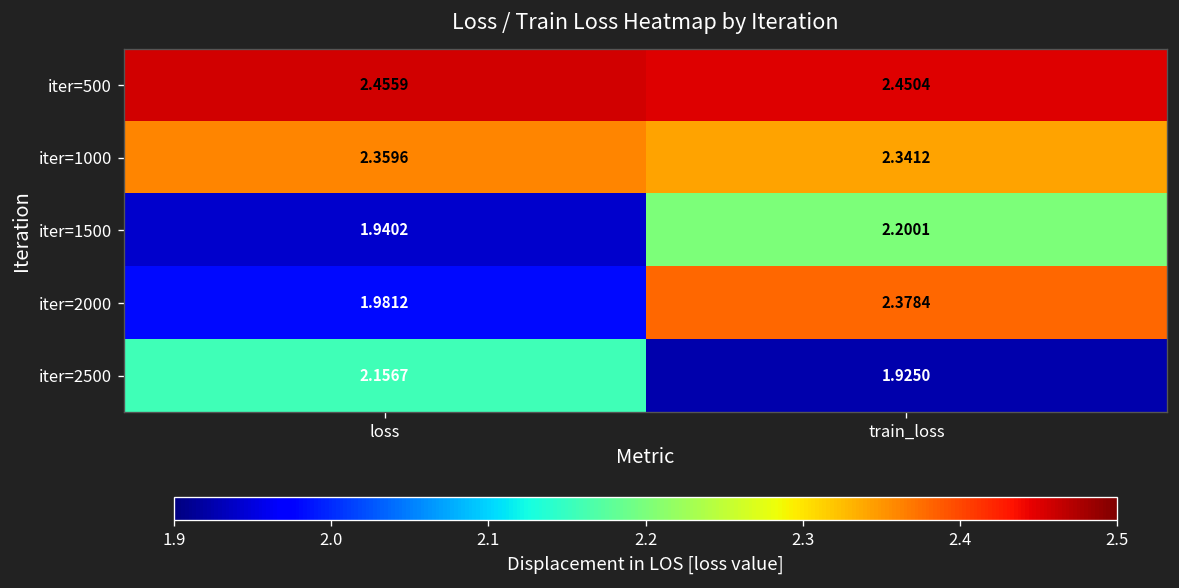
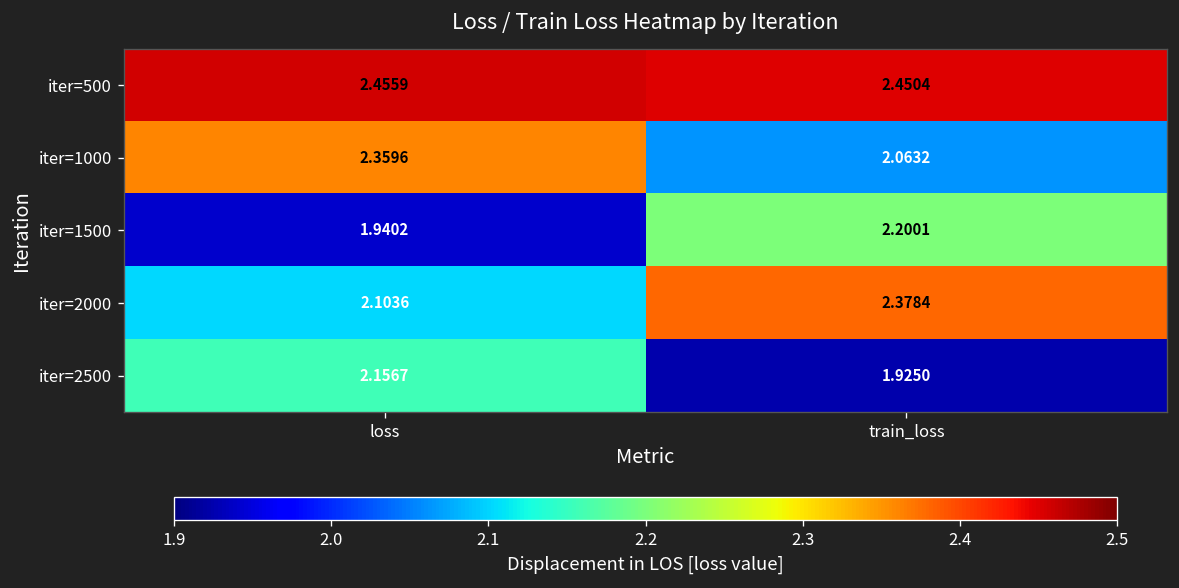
  {
    "iter=500": {
      "loss": 2.4559,
      "train_loss": 2.4504
    },
    "iter=1000": {
      "loss": 2.3596,
-     "train_loss": 2.3412
+     "train_loss": 2.0632
    },
    "iter=1500": {
      "loss": 1.9402,
      "train_loss": 2.2001
    },
    "iter=2000": {
-     "loss": 1.9812,
+     "loss": 2.1036,
      "train_loss": 2.3784
    },
    "iter=2500": {
      "loss": 2.1567,
      "train_loss": 1.9250
    }
  }
